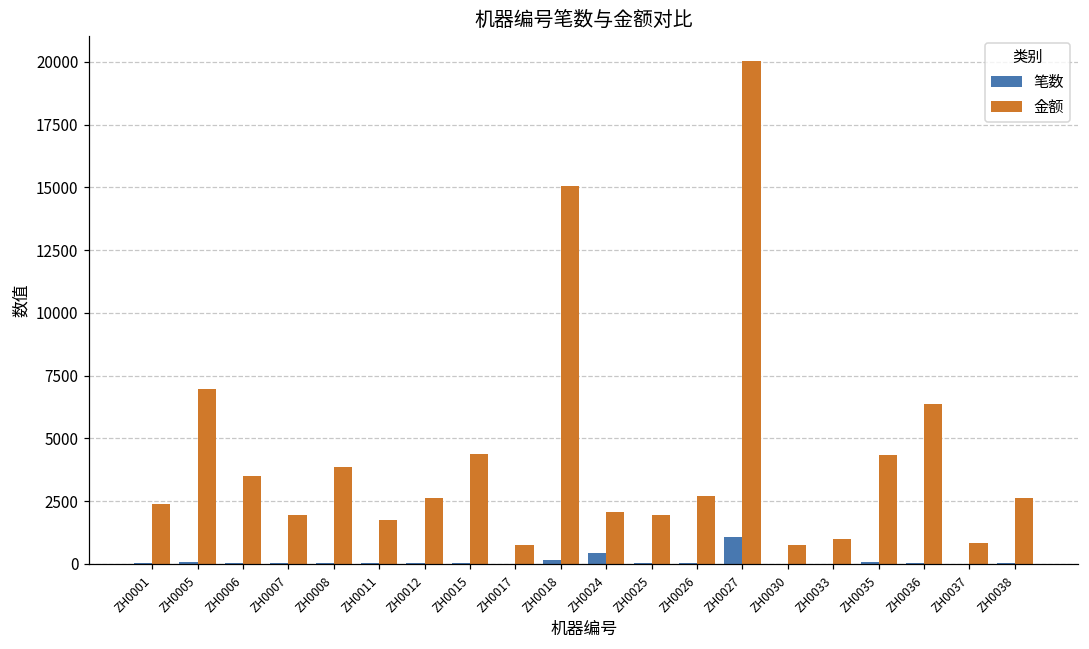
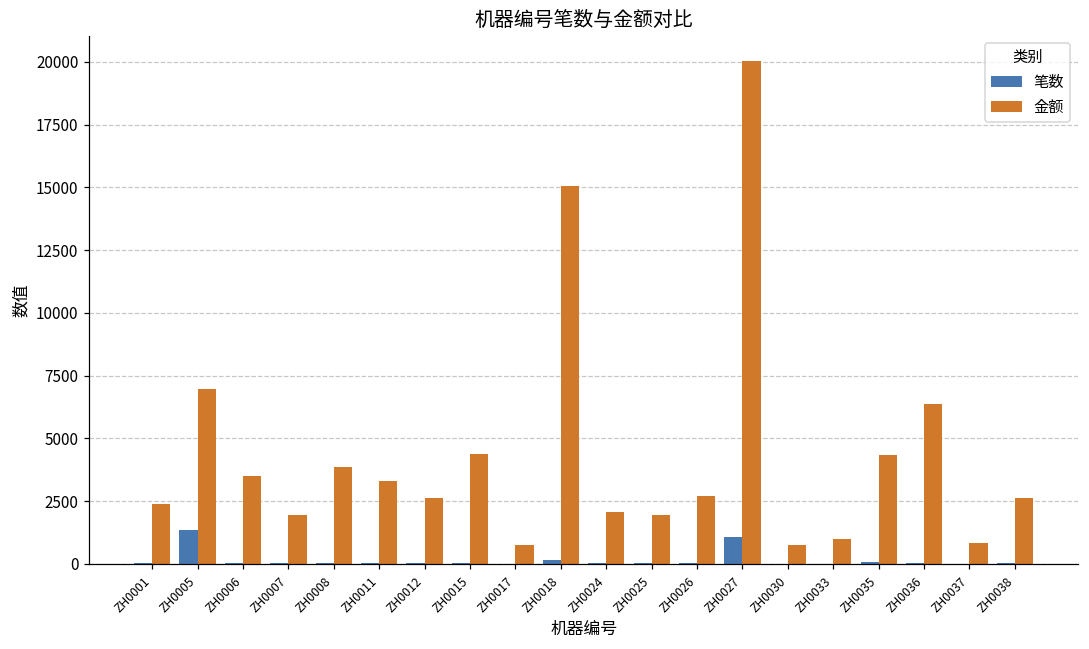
  {
    "笔数": {
-     "ZH0005": 100,
+     "ZH0005": 1400,
      "ZH0018": 200,
-     "ZH0024": 500,
+     "ZH0024": 0,
      "ZH0027": 1100
    },
    "金额": {
      "ZH0001": 2400,
      "ZH0005": 7000,
      "ZH0006": 3500,
      "ZH0007": 2000,
      "ZH0008": 3900,
-     "ZH0011": 1800,
+     "ZH0011": 3300,
      "ZH0012": 2600,
      "ZH0015": 4400,
      "ZH0017": 800,
      "ZH0018": 15100,
      "ZH0024": 2100,
      "ZH0025": 2000,
      "ZH0026": 2700,
      "ZH0027": 20100,
      "ZH0030": 800,
      "ZH0033": 1000,
      "ZH0035": 4400,
      "ZH0036": 6400,
      "ZH0037": 800,
      "ZH0038": 2600
    }
  }
